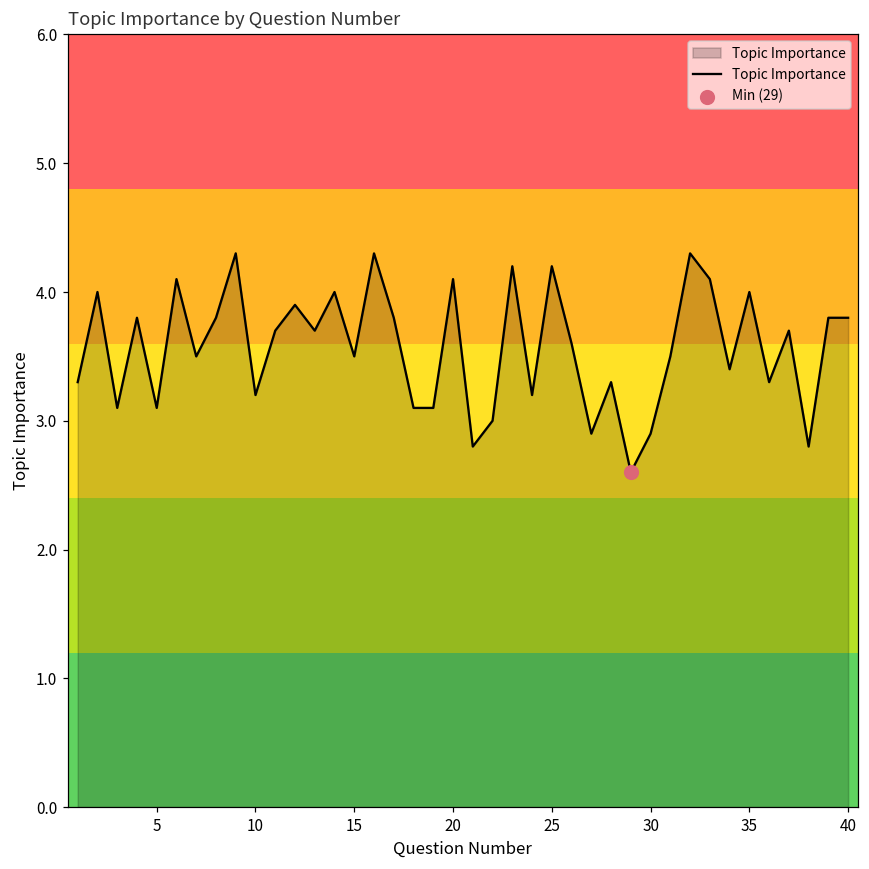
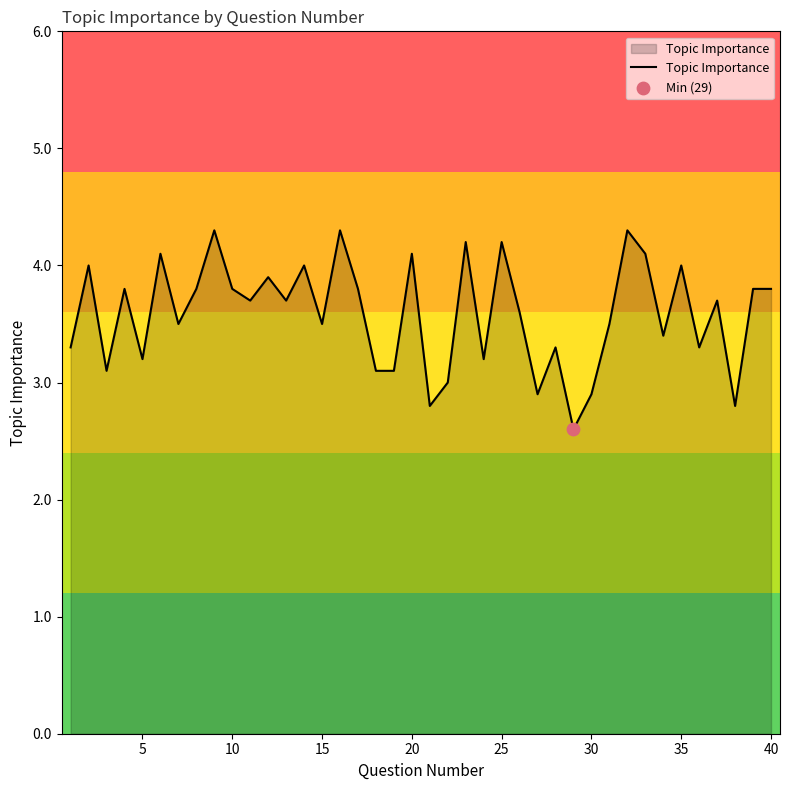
  {
    "Topic Importance": {
-     "5": 3.1,
-     "10": 3.2,
+     "5": 3.2,
+     "10": 3.8,
      "15": 3.5,
      "20": 4.1,
      "25": 4.2,
      "30": 2.9,
      "35": 4.0,
      "40": 3.8
    }
  }
